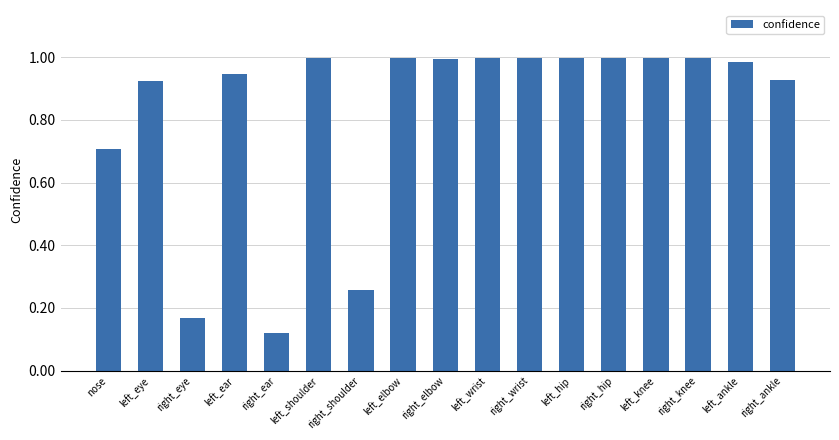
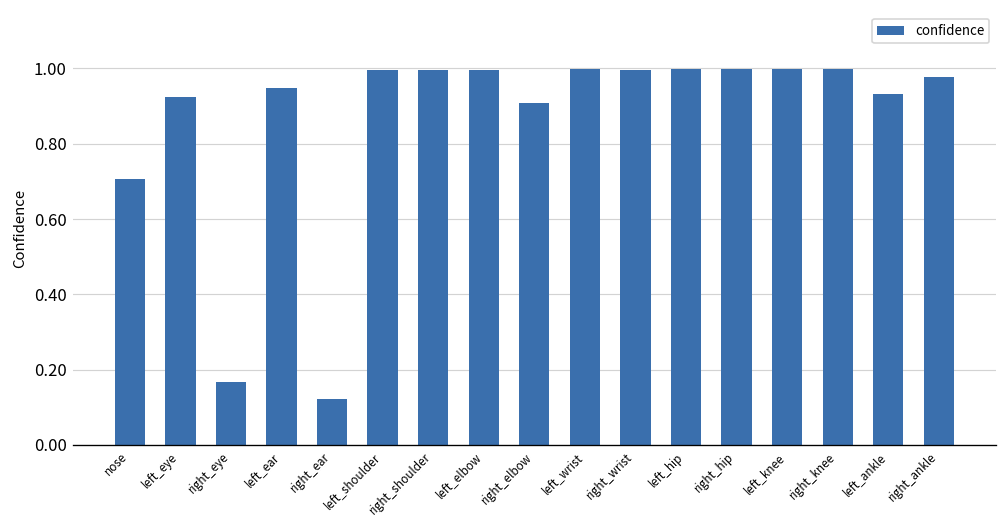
  {
    "nose": 0.71,
    "left_eye": 0.92,
    "right_eye": 0.17,
    "left_ear": 0.95,
    "right_ear": 0.12,
    "left_shoulder": 1.00,
-   "right_shoulder": 0.26,
+   "right_shoulder": 1.00,
    "left_elbow": 1.00,
-   "right_elbow": 0.99,
+   "right_elbow": 0.91,
    "left_wrist": 1.00,
    "right_wrist": 1.00,
    "left_hip": 1.00,
    "right_hip": 1.00,
    "left_knee": 1.00,
    "right_knee": 1.00,
-   "left_ankle": 0.98,
-   "right_ankle": 0.93
+   "left_ankle": 0.93,
+   "right_ankle": 0.98
  }
